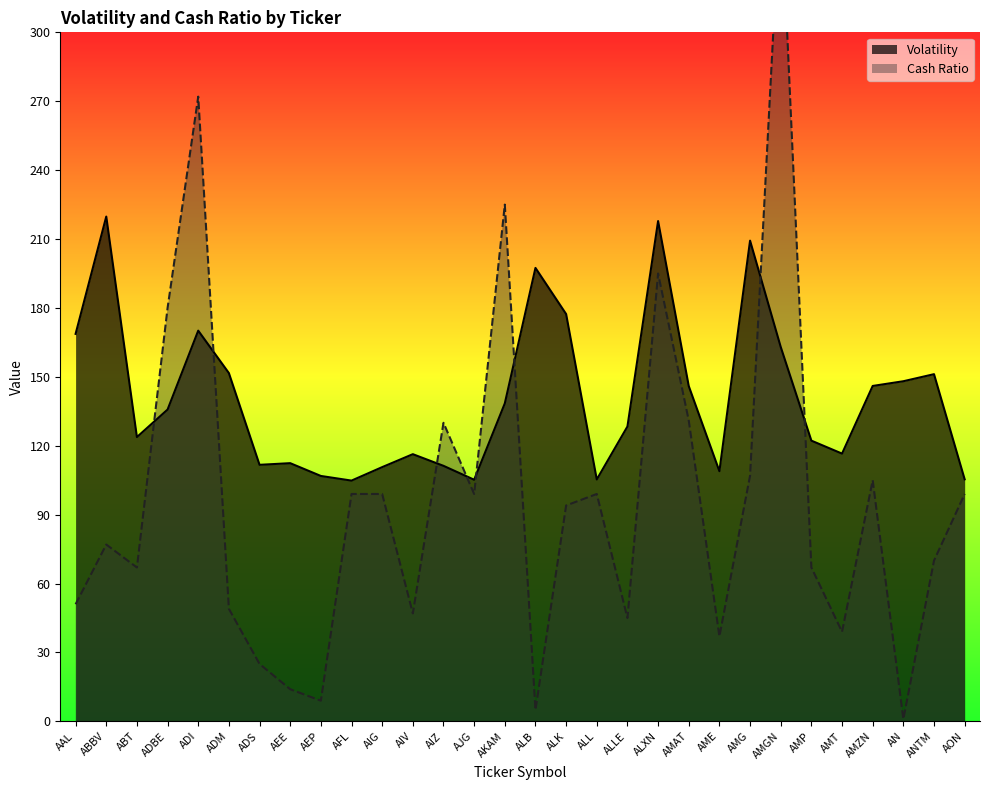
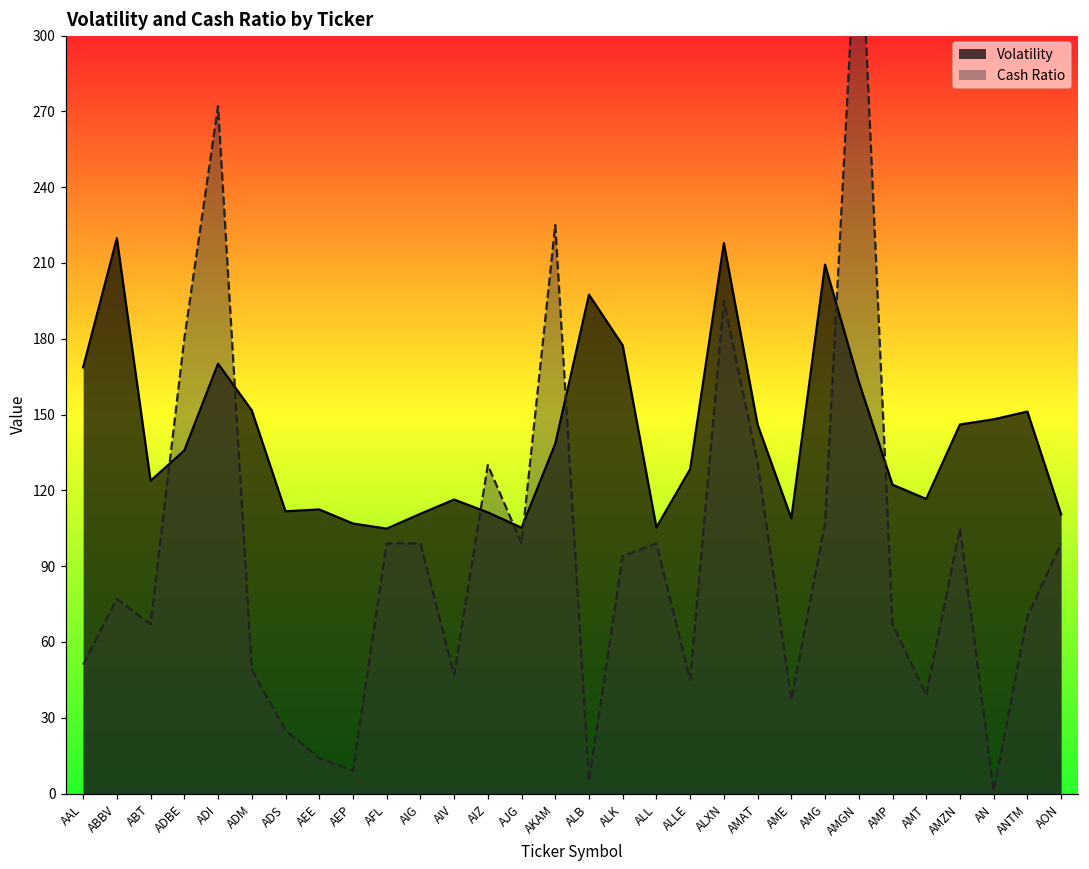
  {
    "Volatility": {
      "AAL": 169,
      "ABBV": 220,
      "ABT": 124,
      "ADBE": 136,
      "ADI": 170,
      "ADM": 152,
      "ADS": 112,
      "AEE": 112,
      "AEP": 107,
      "AFL": 105,
      "AIG": 111,
      "AIV": 116,
      "AIZ": 111,
      "AJG": 105,
      "AKAM": 138,
      "ALB": 197,
      "ALK": 177,
      "ALL": 105,
      "ALLE": 128,
      "ALXN": 218,
      "AMAT": 146,
      "AME": 109,
      "AMG": 209,
      "AMGN": 163,
      "AMP": 122,
      "AMT": 117,
      "AMZN": 146,
      "AN": 148,
      "ANTM": 151,
-     "AON": 105
+     "AON": 111
    },
    "Cash Ratio": {
      "AAL": 51,
      "ABBV": 77,
      "ABT": 67,
      "ADBE": 180,
      "ADI": 272,
      "ADM": 49,
      "ADS": 25,
      "AEE": 14,
      "AEP": 9,
      "AFL": 99,
      "AIG": 99,
      "AIV": 47,
      "AIZ": 130,
      "AJG": 99,
      "AKAM": 225,
      "ALB": 5,
      "ALK": 94,
      "ALL": 99,
      "ALLE": 45,
      "ALXN": 195,
      "AMAT": 131,
      "AME": 37,
      "AMG": 107,
      "AMP": 67,
      "AMT": 39,
      "AMZN": 105,
      "AN": 1,
      "ANTM": 70,
      "AON": 99
    }
  }
